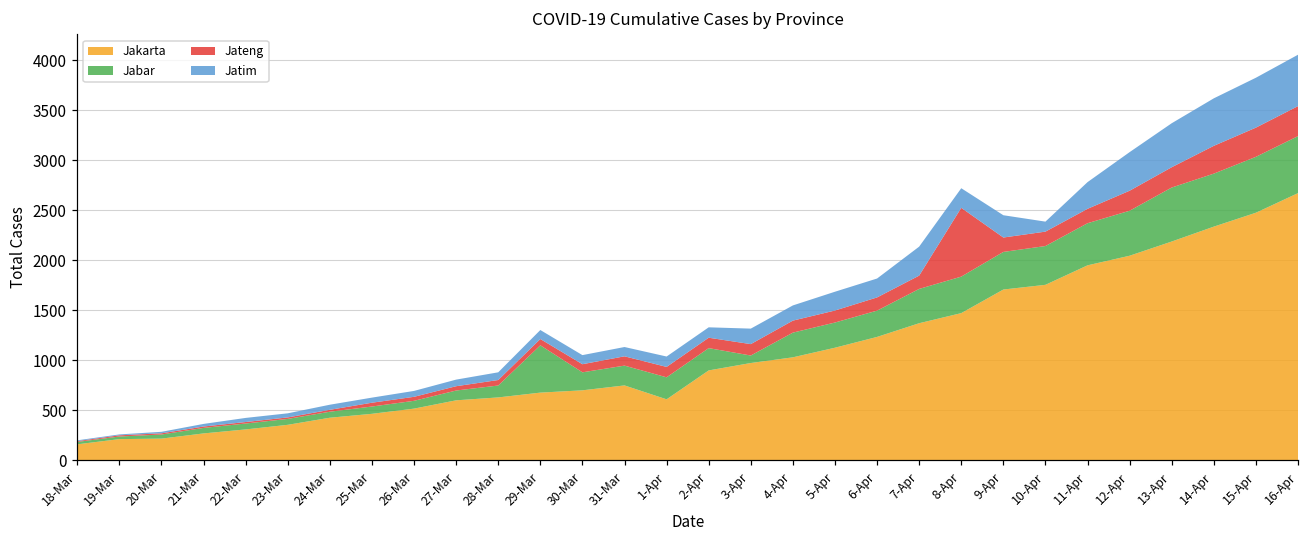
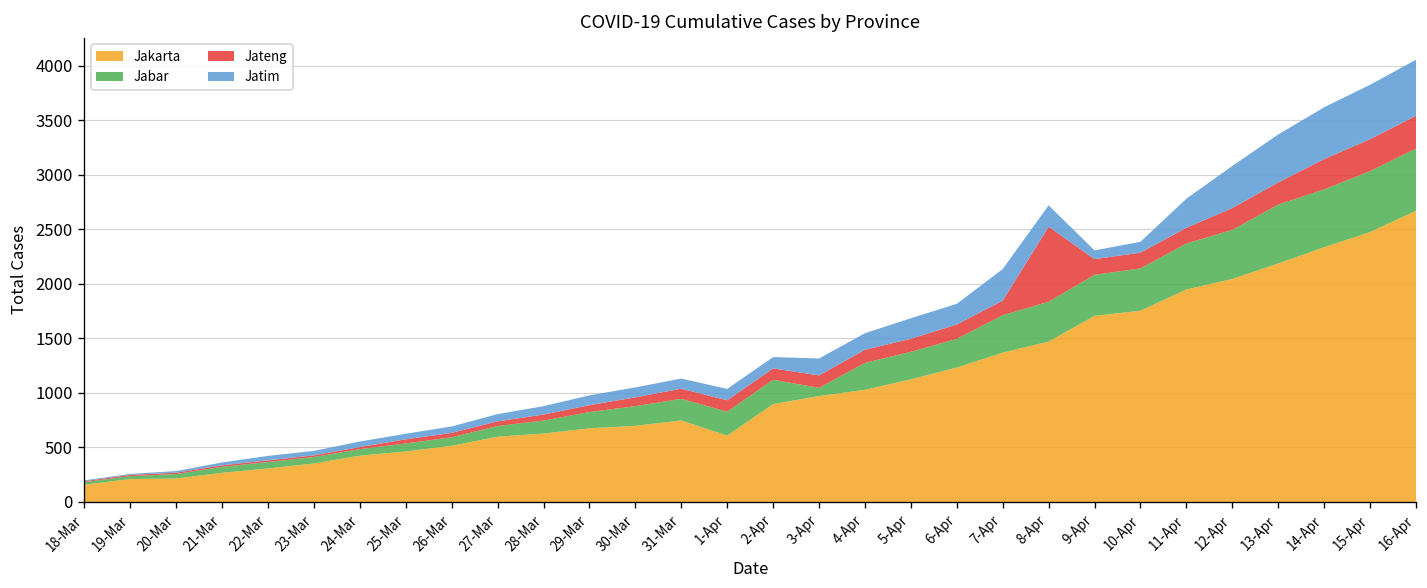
  {
    "Jakarta": {
      "20-Mar": 200,
      "21-Mar": 300,
      "22-Mar": 300,
      "23-Mar": 400,
      "24-Mar": 400,
      "25-Mar": 500,
      "26-Mar": 500,
      "27-Mar": 600,
      "28-Mar": 600,
      "29-Mar": 700,
      "30-Mar": 700,
      "31-Mar": 700,
      "1-Apr": 600,
      "2-Apr": 900,
      "3-Apr": 1000,
      "4-Apr": 1000,
      "5-Apr": 1100,
      "6-Apr": 1200,
      "7-Apr": 1400,
      "8-Apr": 1500,
      "9-Apr": 1700,
      "10-Apr": 1800,
      "11-Apr": 1900,
      "12-Apr": 2000,
      "13-Apr": 2200,
      "14-Apr": 2300,
      "15-Apr": 2500,
      "16-Apr": 2700
    },
    "Jabar": {
      "25-Mar": 100,
      "26-Mar": 100,
      "27-Mar": 100,
      "28-Mar": 100,
-     "29-Mar": 500,
+     "29-Mar": 100,
      "30-Mar": 200,
      "31-Mar": 200,
      "1-Apr": 200,
      "2-Apr": 200,
      "3-Apr": 100,
      "4-Apr": 200,
      "5-Apr": 300,
      "6-Apr": 300,
      "7-Apr": 300,
      "8-Apr": 400,
      "9-Apr": 400,
      "10-Apr": 400,
      "11-Apr": 400,
      "12-Apr": 500,
      "13-Apr": 500,
      "14-Apr": 500,
      "15-Apr": 600,
      "16-Apr": 600
    },
    "Jateng": {
      "25-Mar": 0,
      "26-Mar": 0,
      "27-Mar": 0,
      "28-Mar": 100,
      "29-Mar": 100,
      "30-Mar": 100,
      "31-Mar": 100,
      "1-Apr": 100,
      "2-Apr": 100,
      "3-Apr": 100,
      "4-Apr": 100,
      "5-Apr": 100,
      "6-Apr": 100,
      "7-Apr": 100,
      "8-Apr": 700,
      "9-Apr": 100,
      "10-Apr": 100,
      "11-Apr": 100,
      "12-Apr": 200,
      "13-Apr": 200,
      "14-Apr": 300,
      "15-Apr": 300,
      "16-Apr": 300
    },
    "Jatim": {
      "22-Mar": 0,
      "23-Mar": 0,
      "24-Mar": 100,
      "25-Mar": 100,
      "26-Mar": 100,
      "27-Mar": 100,
      "28-Mar": 100,
      "29-Mar": 100,
      "30-Mar": 100,
      "31-Mar": 100,
      "1-Apr": 100,
      "2-Apr": 100,
      "3-Apr": 200,
      "4-Apr": 200,
      "5-Apr": 200,
      "6-Apr": 200,
      "7-Apr": 300,
      "8-Apr": 200,
-     "9-Apr": 200,
+     "9-Apr": 100,
      "10-Apr": 100,
      "11-Apr": 300,
      "12-Apr": 400,
      "13-Apr": 400,
      "14-Apr": 500,
      "15-Apr": 500,
      "16-Apr": 500
    }
  }
